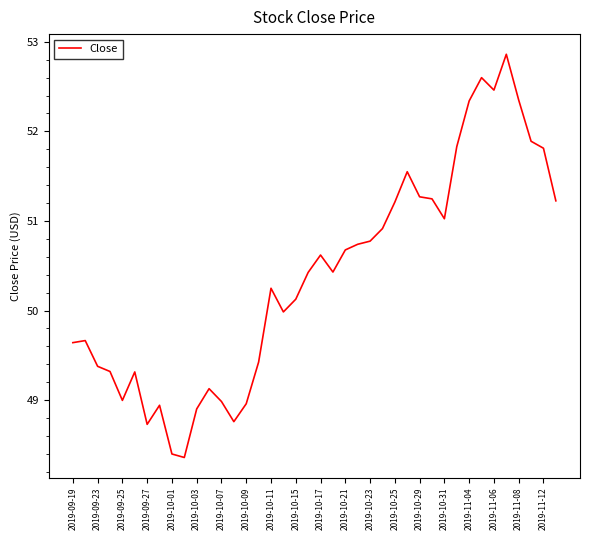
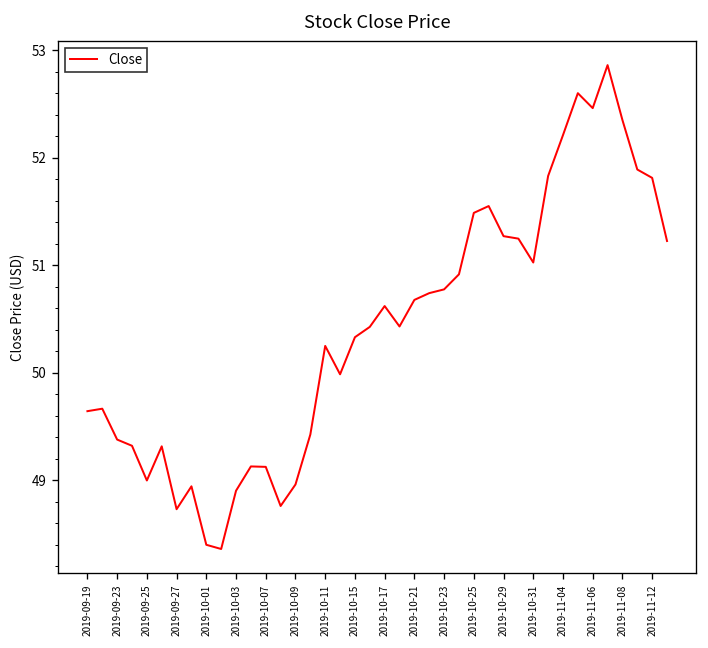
  {
    "2019-09-19": 49.6,
    "2019-09-23": 49.4,
    "2019-09-25": 49.0,
    "2019-09-27": 48.7,
    "2019-10-01": 48.4,
    "2019-10-03": 48.9,
-   "2019-10-07": 49.0,
+   "2019-10-07": 49.1,
    "2019-10-09": 49.0,
    "2019-10-11": 50.2,
-   "2019-10-15": 50.1,
+   "2019-10-15": 50.3,
    "2019-10-17": 50.6,
    "2019-10-21": 50.7,
    "2019-10-23": 50.8,
-   "2019-10-25": 51.2,
+   "2019-10-25": 51.5,
    "2019-10-29": 51.3,
    "2019-10-31": 51.0,
-   "2019-11-04": 52.3,
+   "2019-11-04": 52.2,
    "2019-11-06": 52.5,
    "2019-11-08": 52.3,
    "2019-11-12": 51.8
  }
